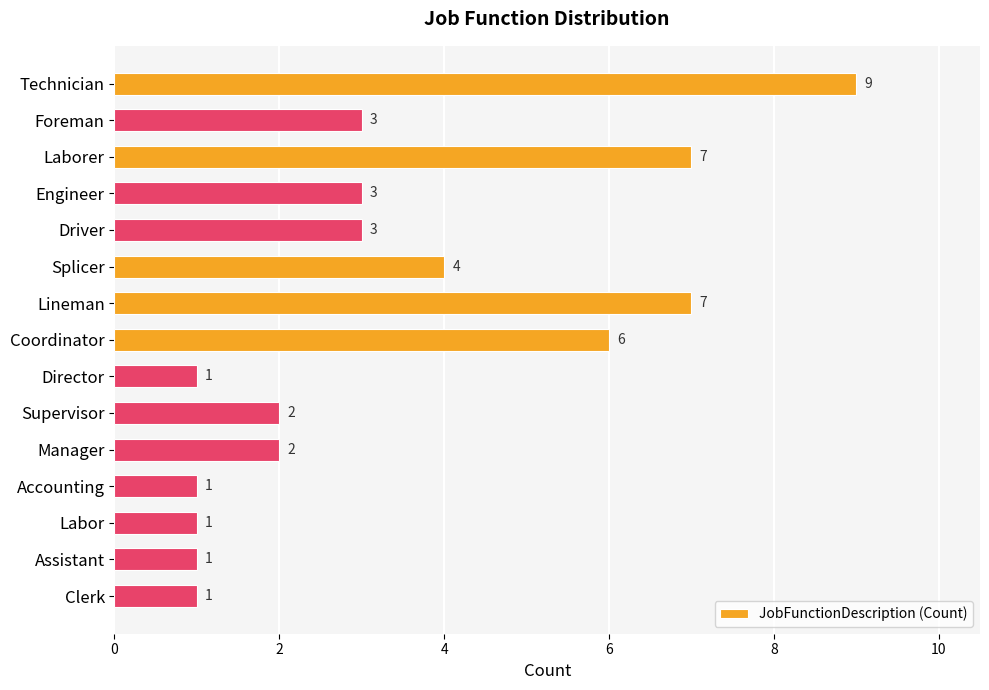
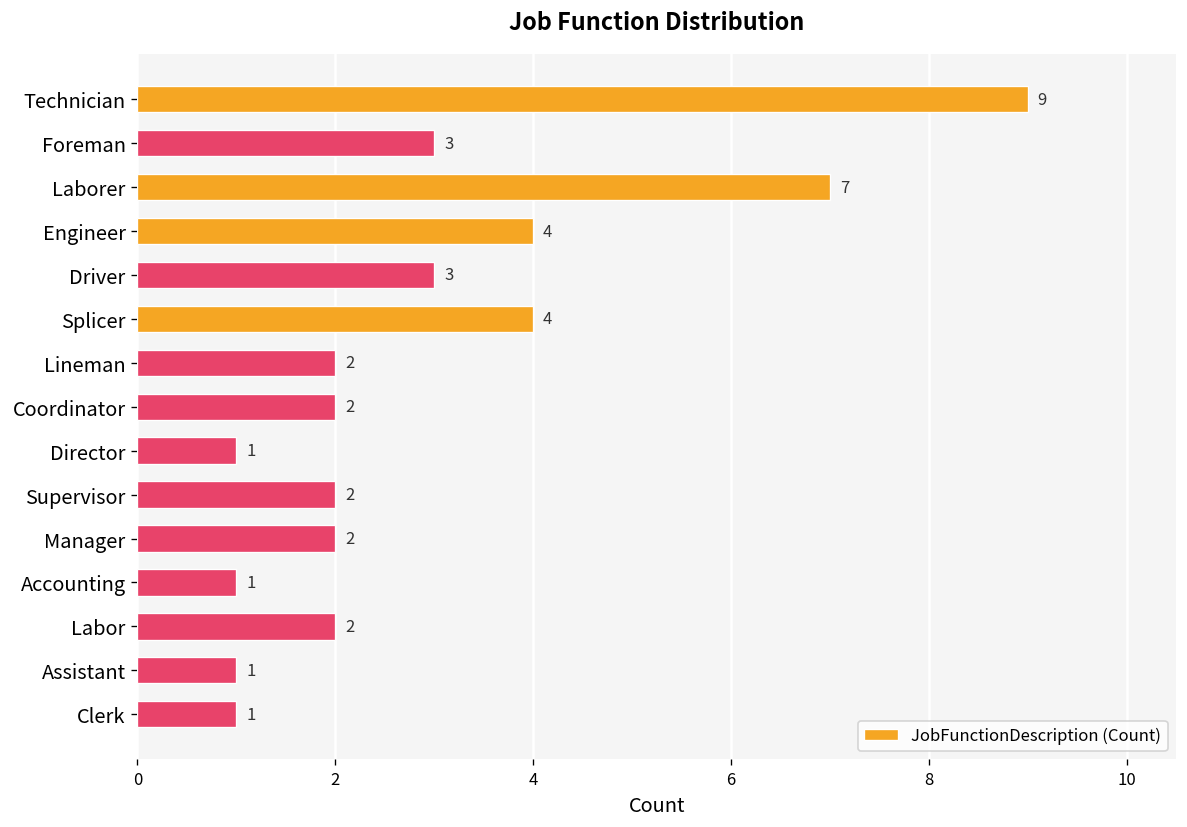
  {
    "Technician": 9,
    "Foreman": 3,
    "Laborer": 7,
-   "Engineer": 3,
+   "Engineer": 4,
    "Driver": 3,
    "Splicer": 4,
-   "Lineman": 7,
-   "Coordinator": 6,
+   "Lineman": 2,
+   "Coordinator": 2,
    "Director": 1,
    "Supervisor": 2,
    "Manager": 2,
    "Accounting": 1,
-   "Labor": 1,
+   "Labor": 2,
    "Assistant": 1,
    "Clerk": 1
  }
